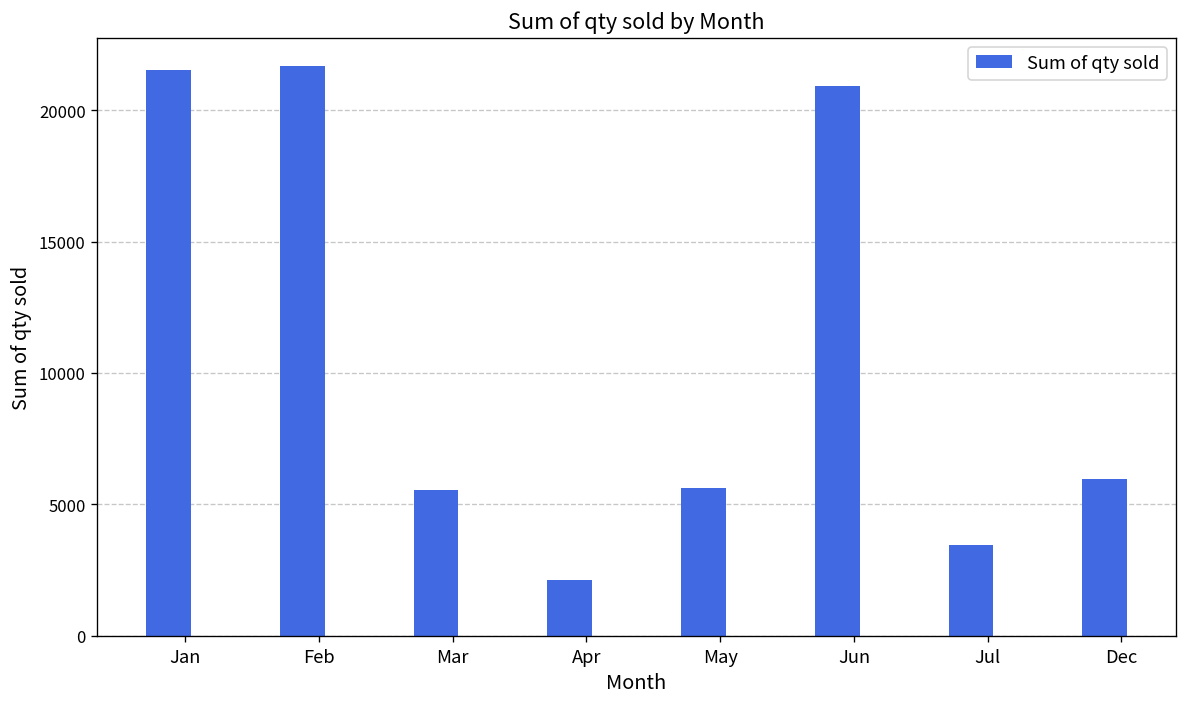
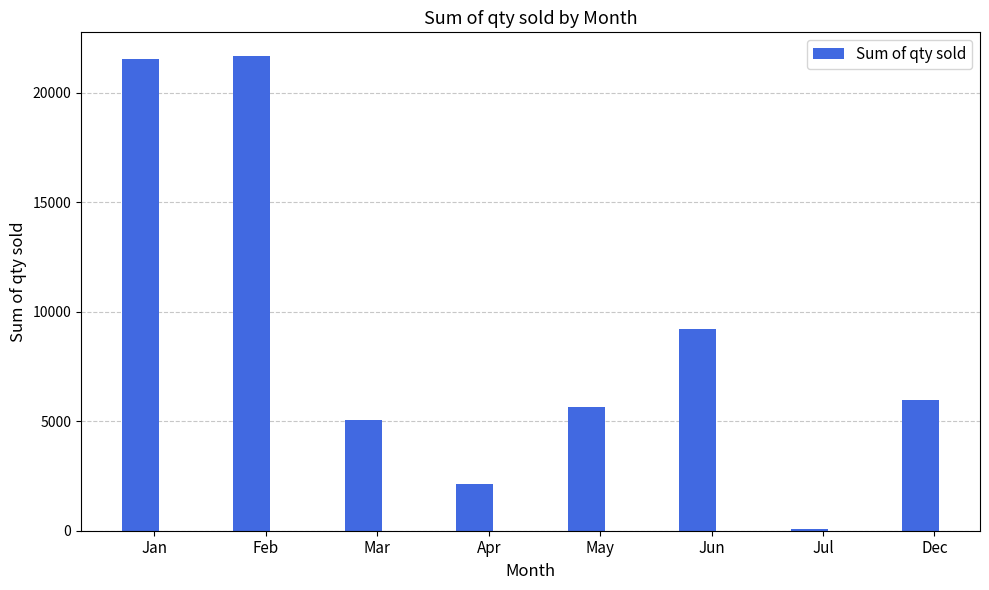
  {
    "Jan": 21500,
    "Feb": 21700,
-   "Mar": 5500,
+   "Mar": 5100,
    "Apr": 2100,
    "May": 5600,
-   "Jun": 20900,
-   "Jul": 3500,
+   "Jun": 9200,
+   "Jul": 100,
    "Dec": 6000
  }
